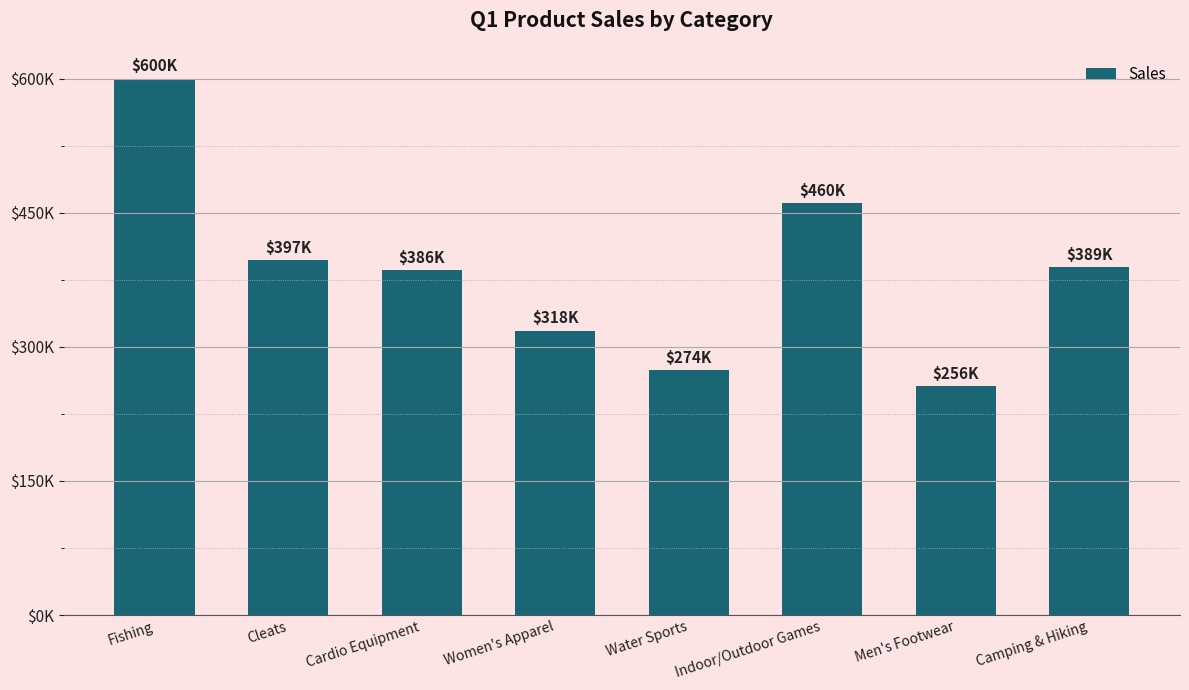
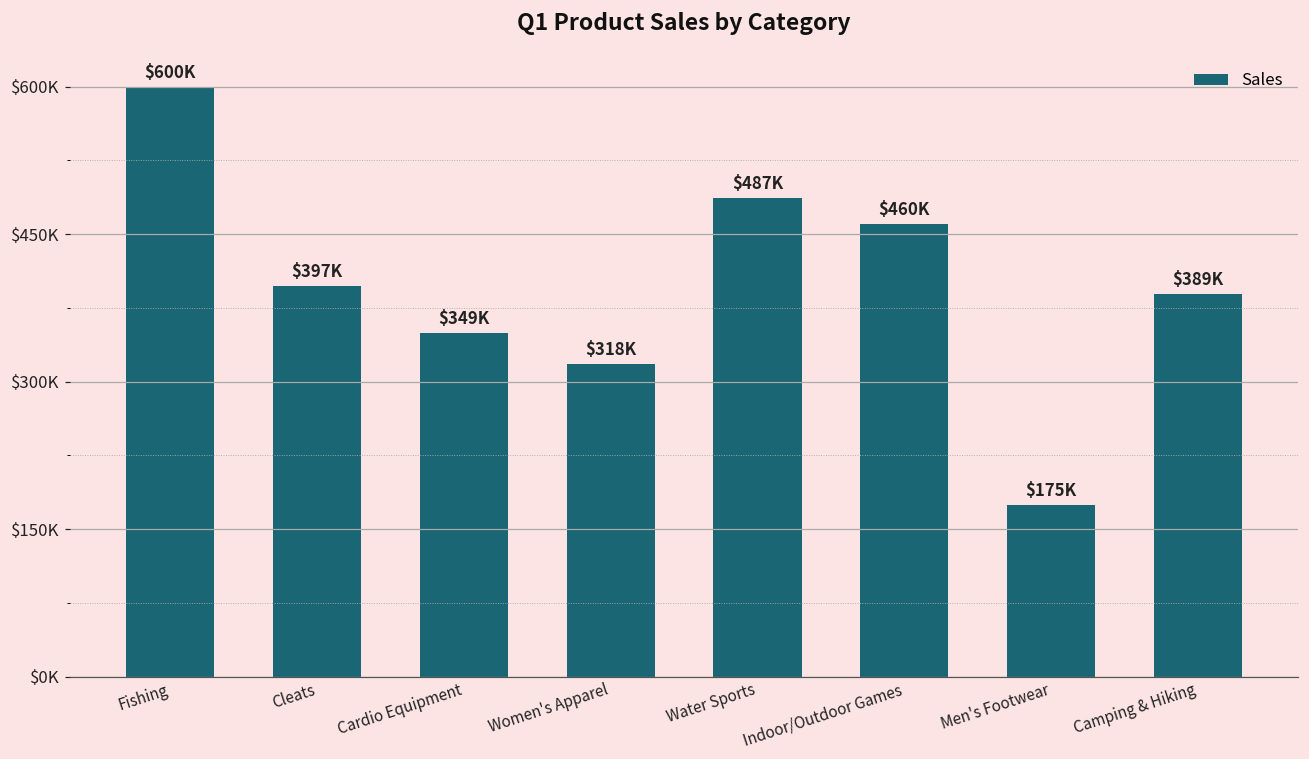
  {
    "Fishing": "$600K",
    "Cleats": "$397K",
-   "Cardio Equipment": "$386K",
+   "Cardio Equipment": "$349K",
    "Women's Apparel": "$318K",
-   "Water Sports": "$274K",
+   "Water Sports": "$487K",
    "Indoor/Outdoor Games": "$460K",
-   "Men's Footwear": "$256K",
+   "Men's Footwear": "$175K",
    "Camping & Hiking": "$389K"
  }
